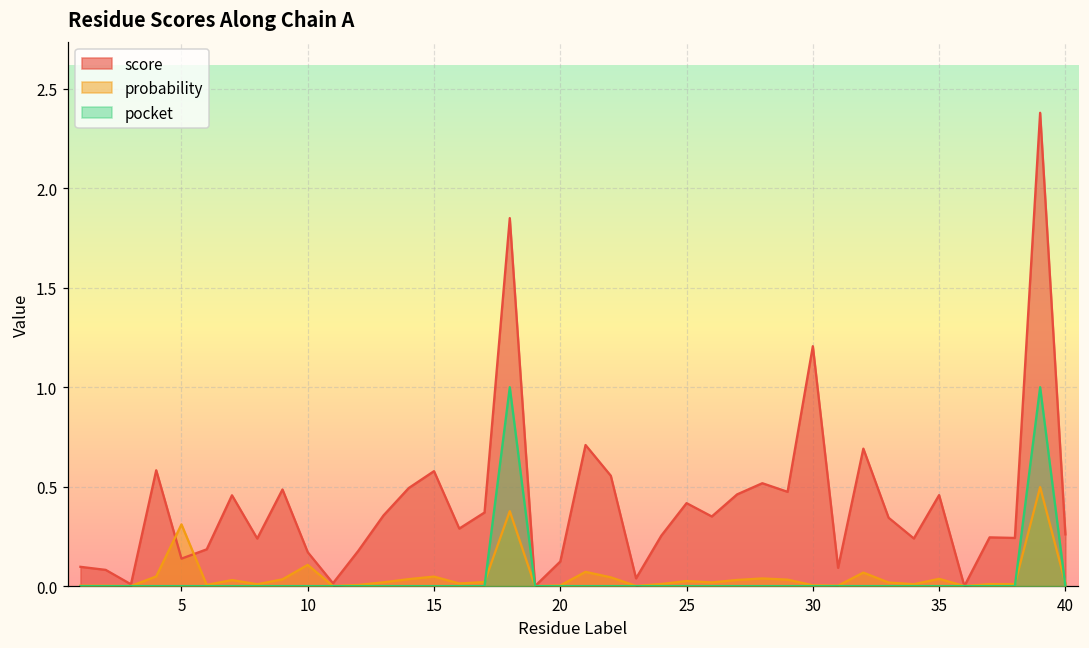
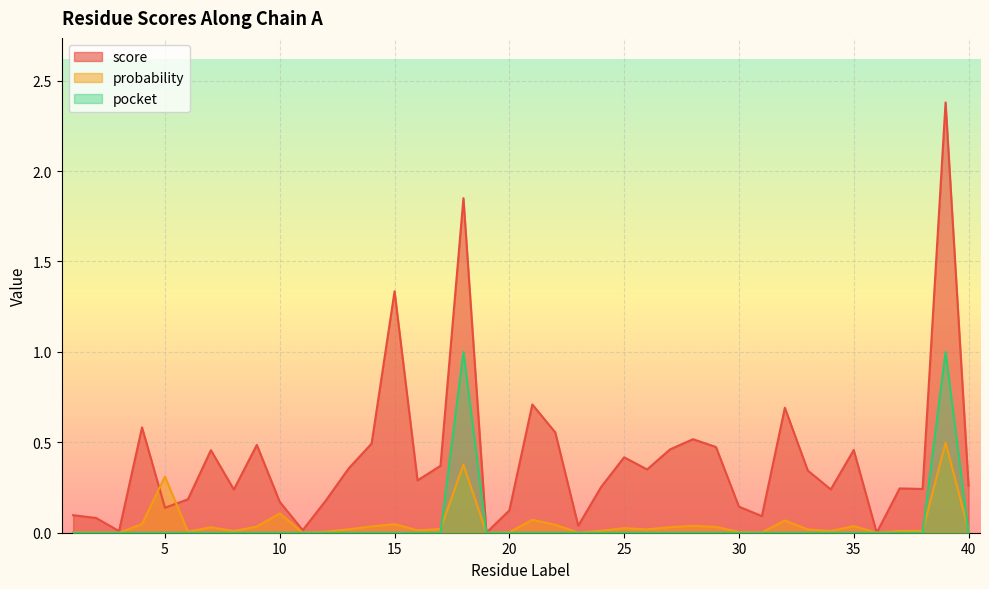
  {
    "score": {
      "5": 0.14,
      "10": 0.17,
-     "15": 0.58,
+     "15": 1.34,
      "20": 0.12,
      "25": 0.42,
-     "30": 1.21,
+     "30": 0.14,
      "35": 0.46,
      "40": 0.26
    },
    "probability": {
      "5": 0.31,
      "10": 0.11,
      "15": 0.05,
      "25": 0.03,
      "35": 0.04,
      "40": 0.01
    },
    "pocket": {
      "5": 0.00,
      "10": 0.00,
      "15": 0.00,
      "25": 0.00,
      "35": 0.00,
      "40": 0.00
    }
  }
